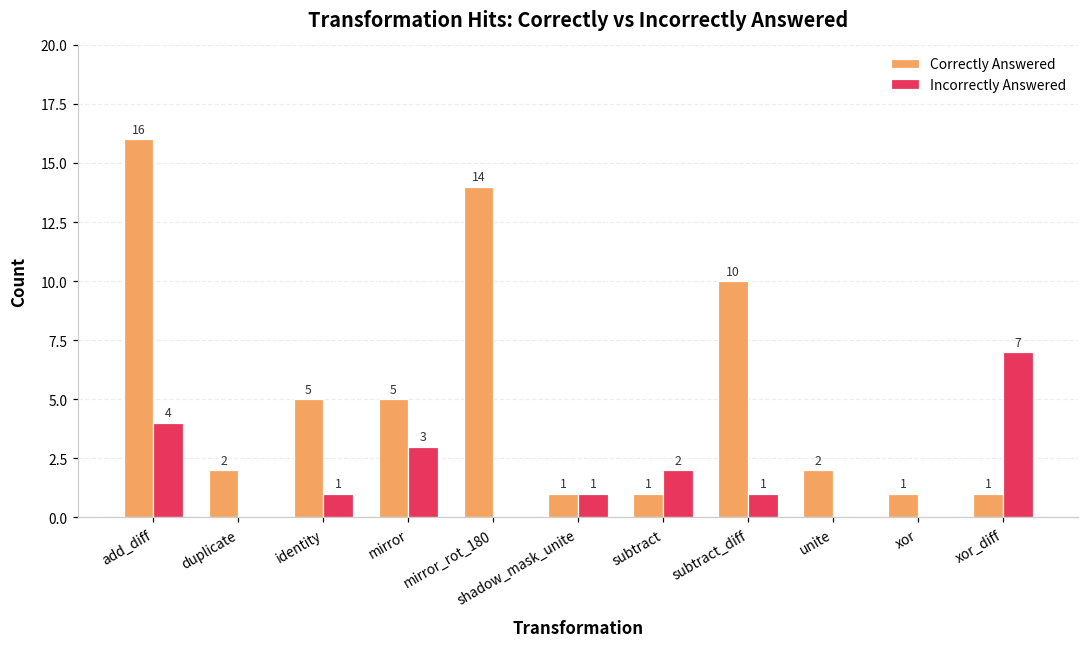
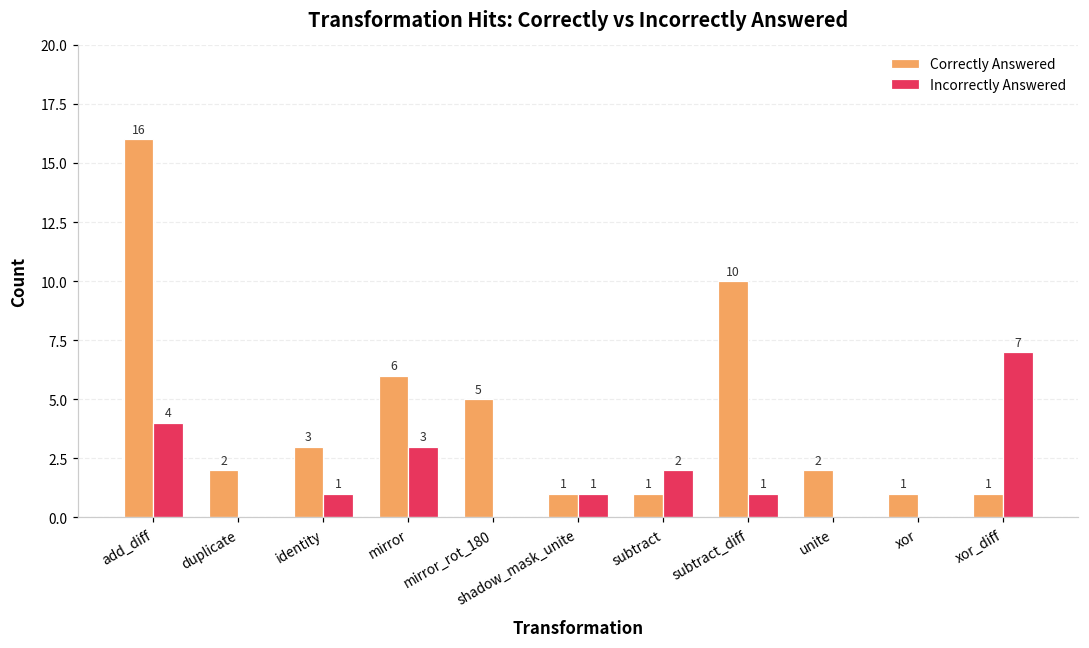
  {
    "Correctly Answered": {
      "add_diff": 16,
      "duplicate": 2,
-     "identity": 5,
-     "mirror": 5,
-     "mirror_rot_180": 14,
+     "identity": 3,
+     "mirror": 6,
+     "mirror_rot_180": 5,
      "shadow_mask_unite": 1,
      "subtract": 1,
      "subtract_diff": 10,
      "unite": 2,
      "xor": 1,
      "xor_diff": 1
    },
    "Incorrectly Answered": {
      "add_diff": 4,
      "identity": 1,
      "mirror": 3,
      "shadow_mask_unite": 1,
      "subtract": 2,
      "subtract_diff": 1,
      "xor_diff": 7
    }
  }
